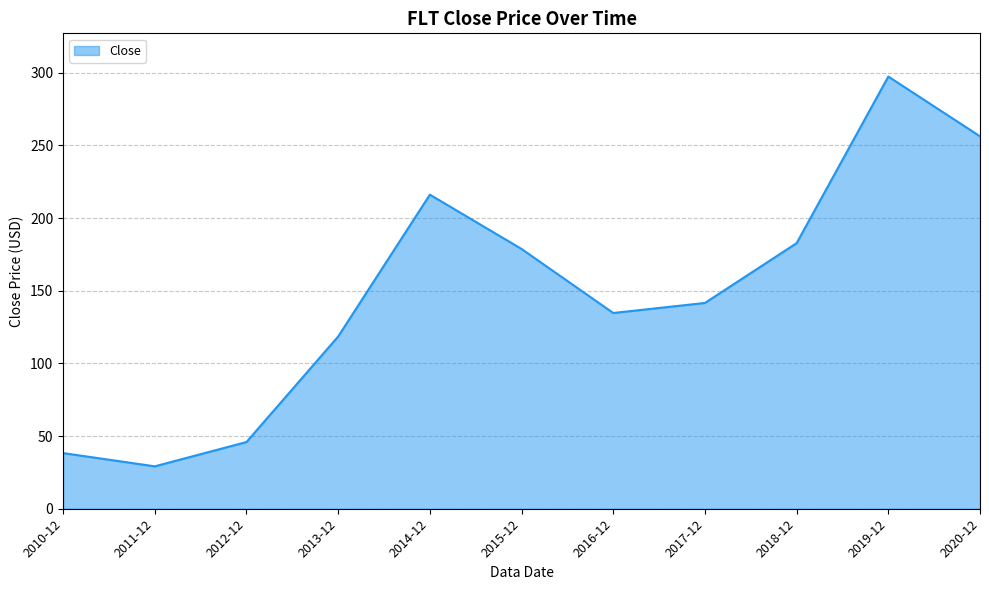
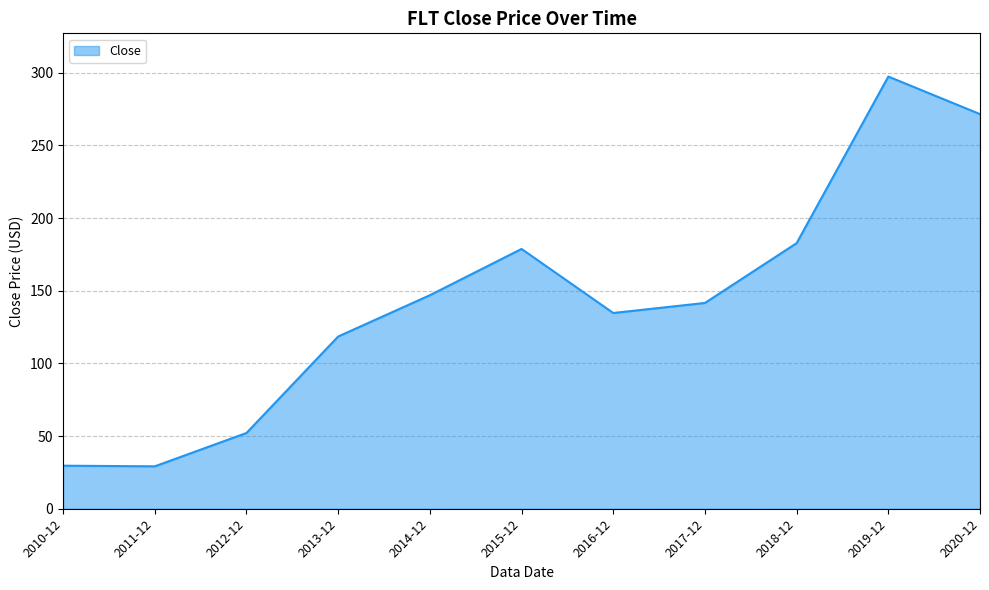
  {
-   "2010-12": 38,
+   "2010-12": 30,
    "2011-12": 29,
-   "2012-12": 46,
+   "2012-12": 52,
    "2013-12": 119,
-   "2014-12": 216,
+   "2014-12": 147,
    "2015-12": 179,
    "2016-12": 135,
    "2017-12": 142,
    "2018-12": 183,
    "2019-12": 297,
-   "2020-12": 256
+   "2020-12": 272
  }
